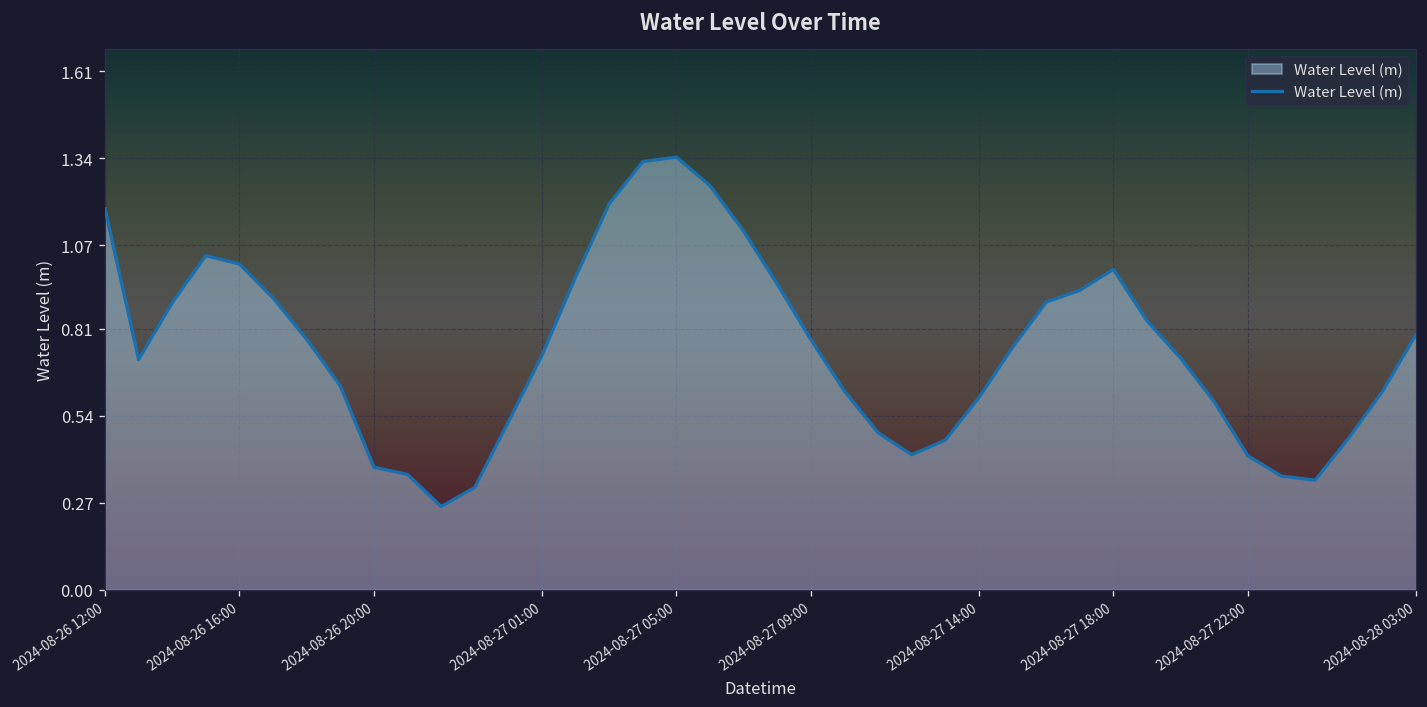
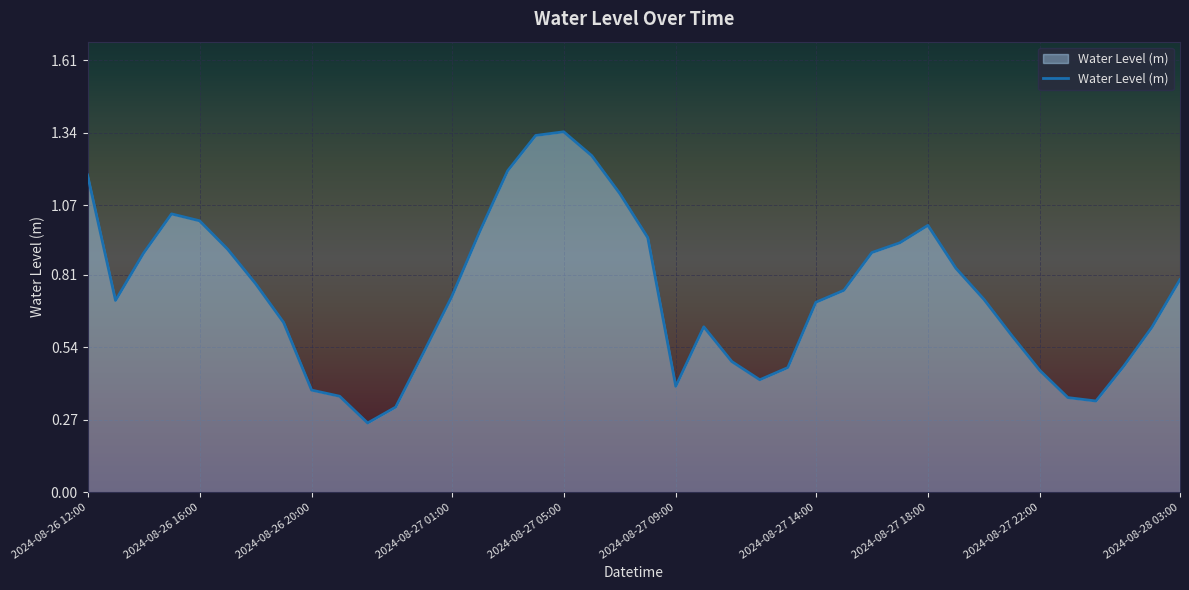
  {
    "2024-08-26 12:00": 1.18,
    "2024-08-26 16:00": 1.01,
    "2024-08-26 20:00": 0.38,
    "2024-08-27 01:00": 0.73,
    "2024-08-27 05:00": 1.34,
-   "2024-08-27 09:00": 0.78,
-   "2024-08-27 14:00": 0.60,
+   "2024-08-27 09:00": 0.40,
+   "2024-08-27 14:00": 0.71,
    "2024-08-27 18:00": 0.99,
-   "2024-08-27 22:00": 0.42,
+   "2024-08-27 22:00": 0.45,
    "2024-08-28 03:00": 0.79
  }
